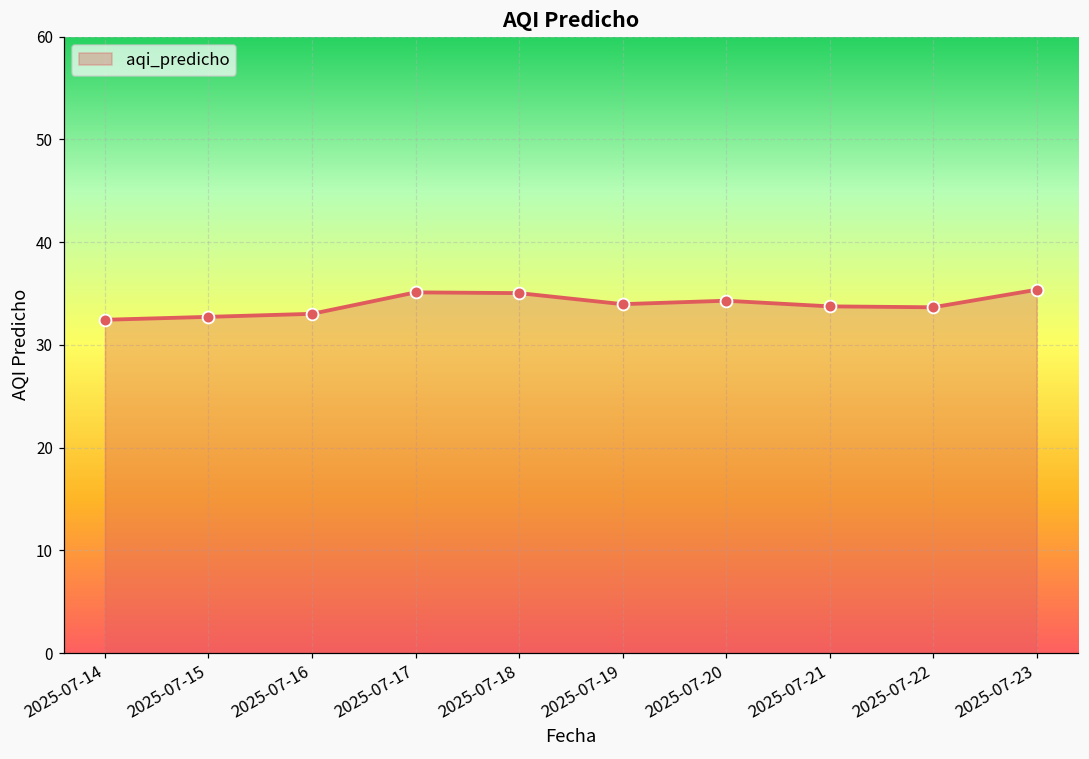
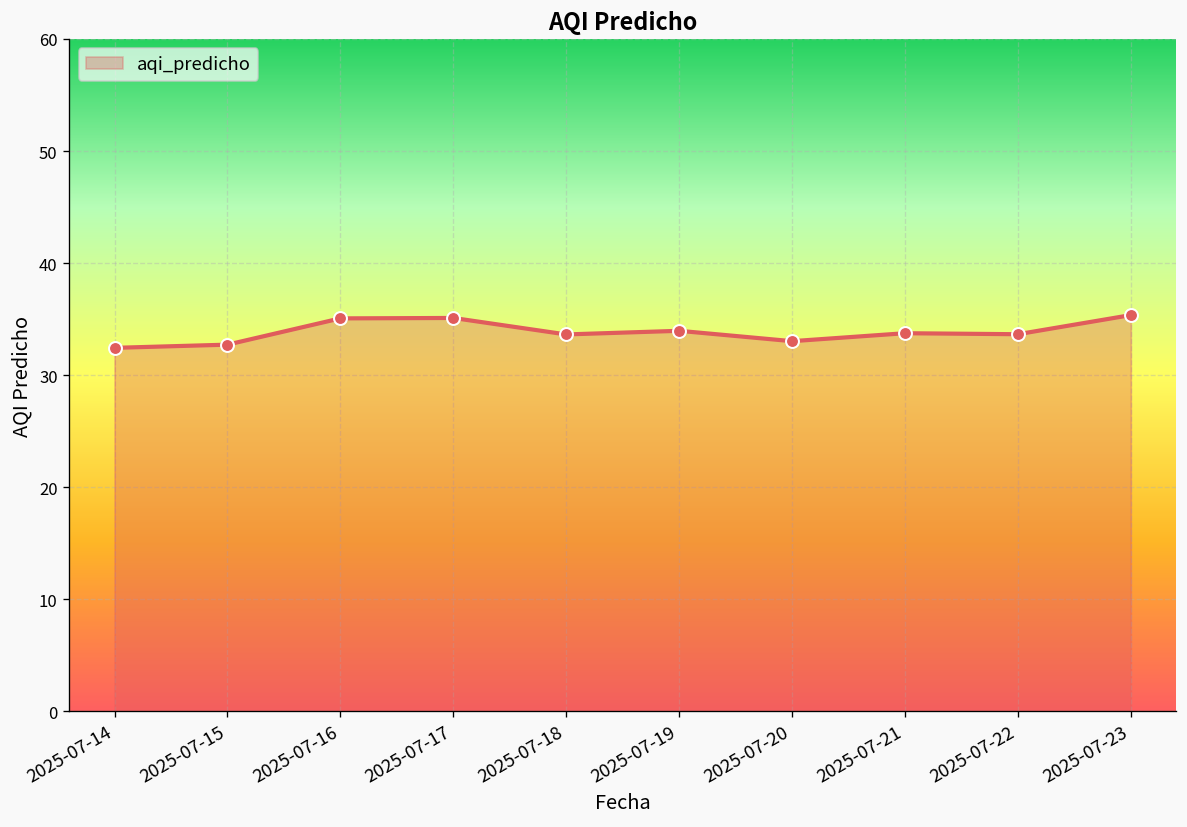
  {
    "2025-07-14": 32,
    "2025-07-15": 33,
-   "2025-07-16": 33,
+   "2025-07-16": 35,
    "2025-07-17": 35,
-   "2025-07-18": 35,
+   "2025-07-18": 34,
    "2025-07-19": 34,
-   "2025-07-20": 34,
+   "2025-07-20": 33,
    "2025-07-21": 34,
    "2025-07-22": 34,
    "2025-07-23": 35
  }
